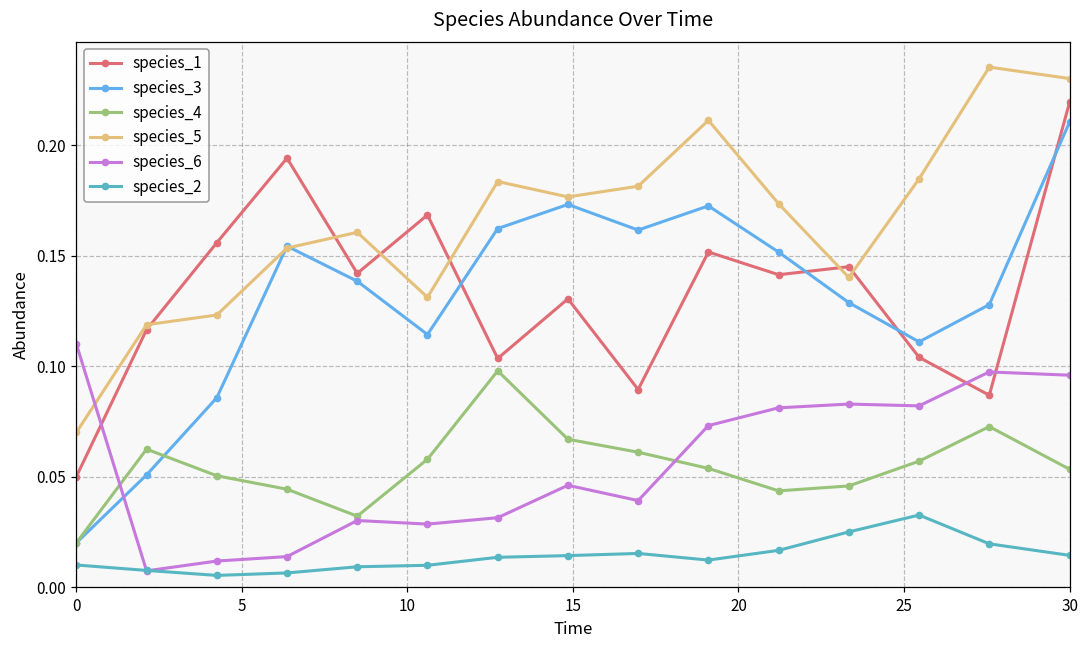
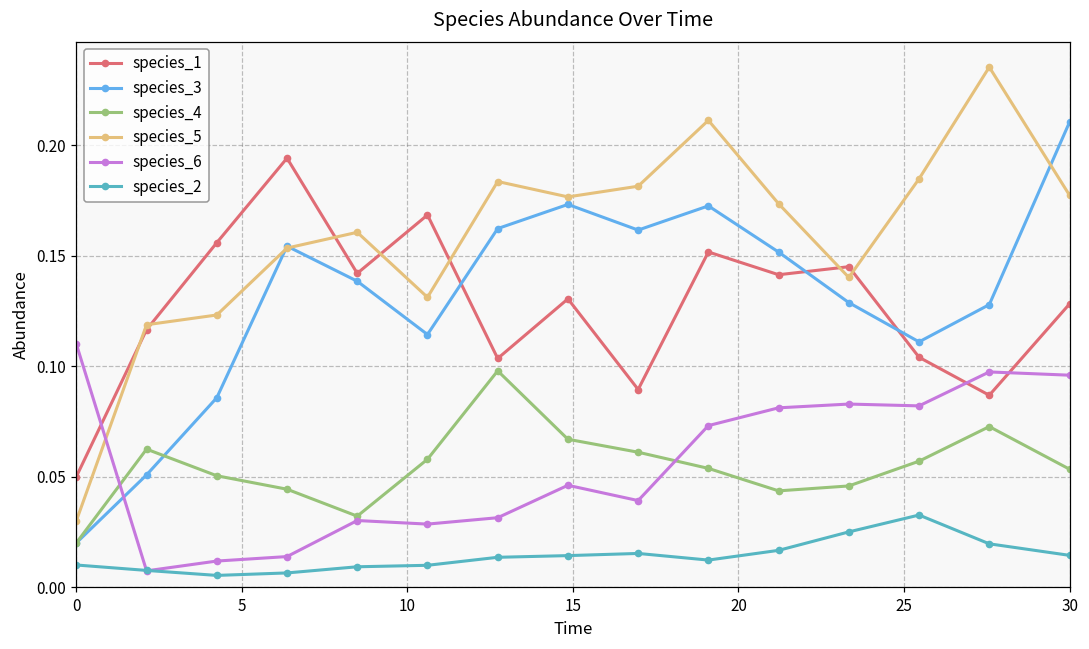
  {
    "species_1": {
      "0": 0.050,
-     "30": 0.219
+     "30": 0.128
    },
    "species_4": {
      "30": 0.053
    },
    "species_5": {
-     "0": 0.07,
-     "30": 0.230
+     "0": 0.03,
+     "30": 0.177
    },
    "species_6": {
      "0": 0.110,
      "30": 0.096
    }
  }
